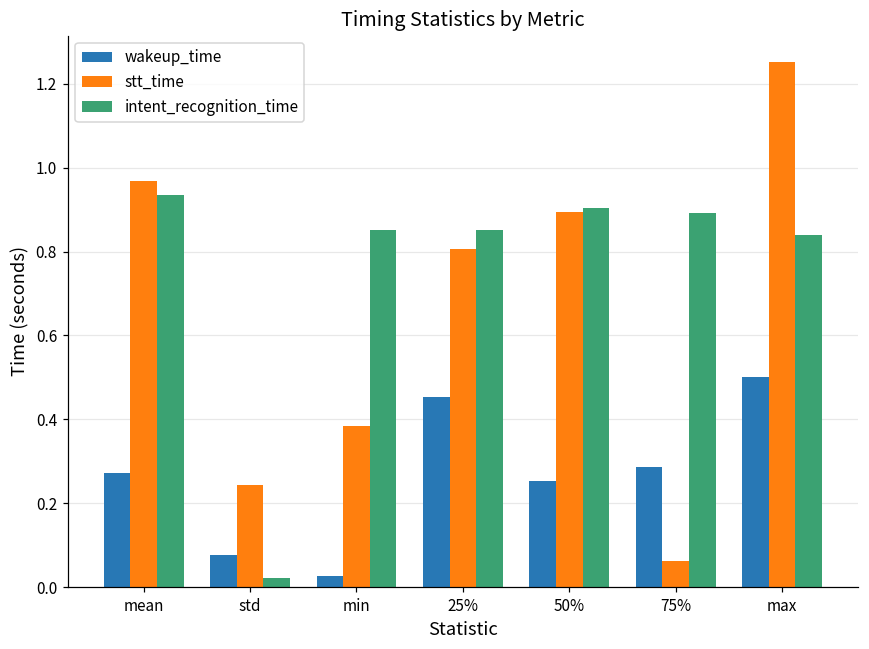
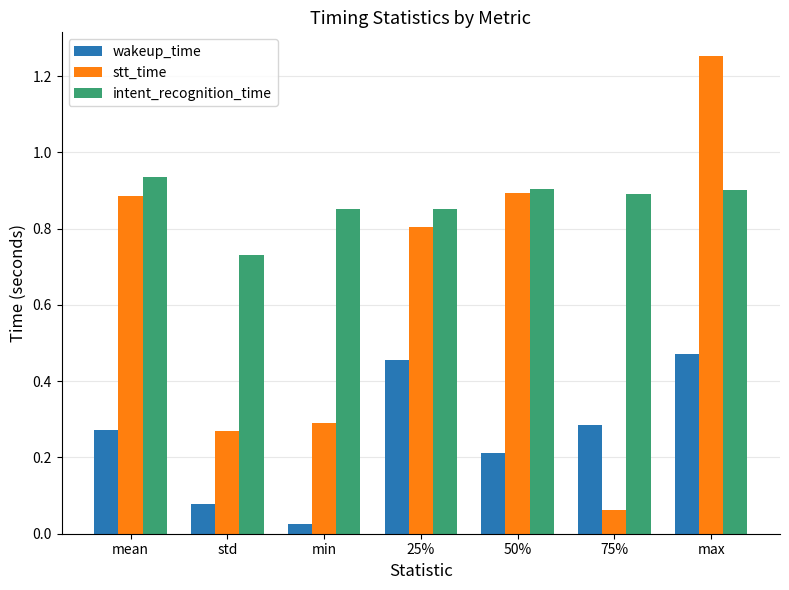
  {
    "wakeup_time": {
      "mean": 0.27,
      "std": 0.08,
      "min": 0.03,
      "25%": 0.45,
-     "50%": 0.25,
+     "50%": 0.21,
      "75%": 0.29,
-     "max": 0.50
+     "max": 0.47
    },
    "stt_time": {
-     "mean": 0.97,
-     "std": 0.24,
-     "min": 0.38,
+     "mean": 0.89,
+     "std": 0.27,
+     "min": 0.29,
      "25%": 0.80,
      "50%": 0.89,
      "75%": 0.06,
      "max": 1.25
    },
    "intent_recognition_time": {
      "mean": 0.94,
-     "std": 0.02,
+     "std": 0.73,
      "min": 0.85,
      "25%": 0.85,
      "50%": 0.90,
      "75%": 0.89,
-     "max": 0.84
+     "max": 0.90
    }
  }
